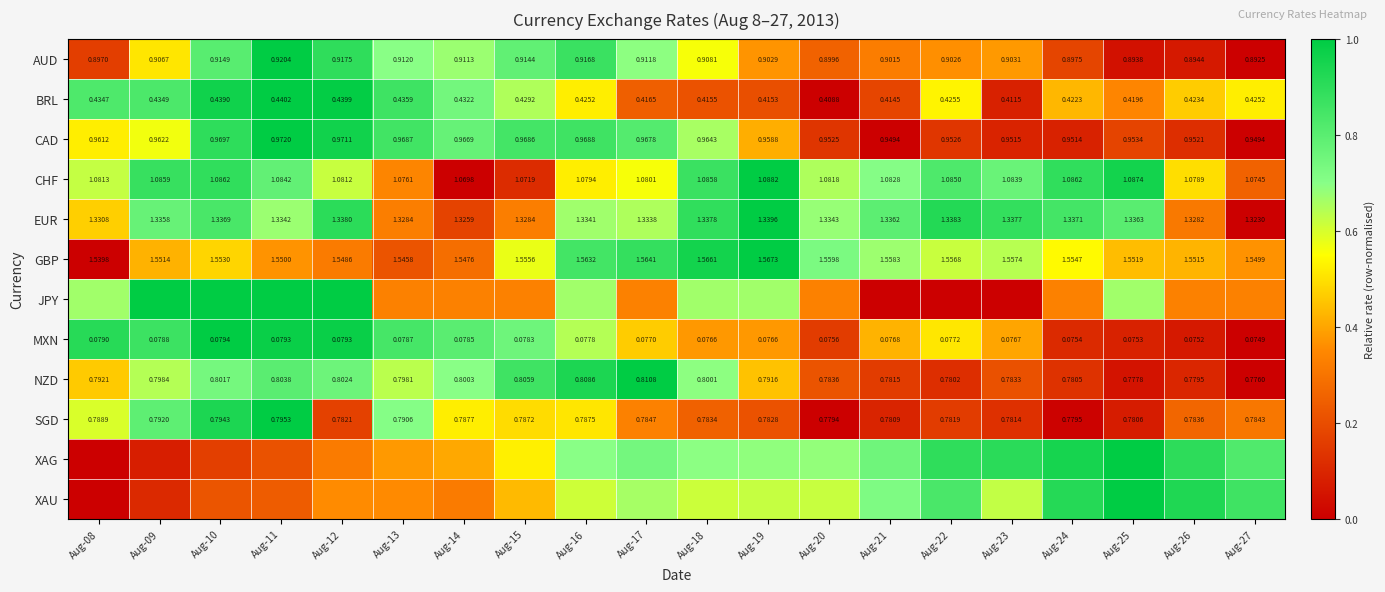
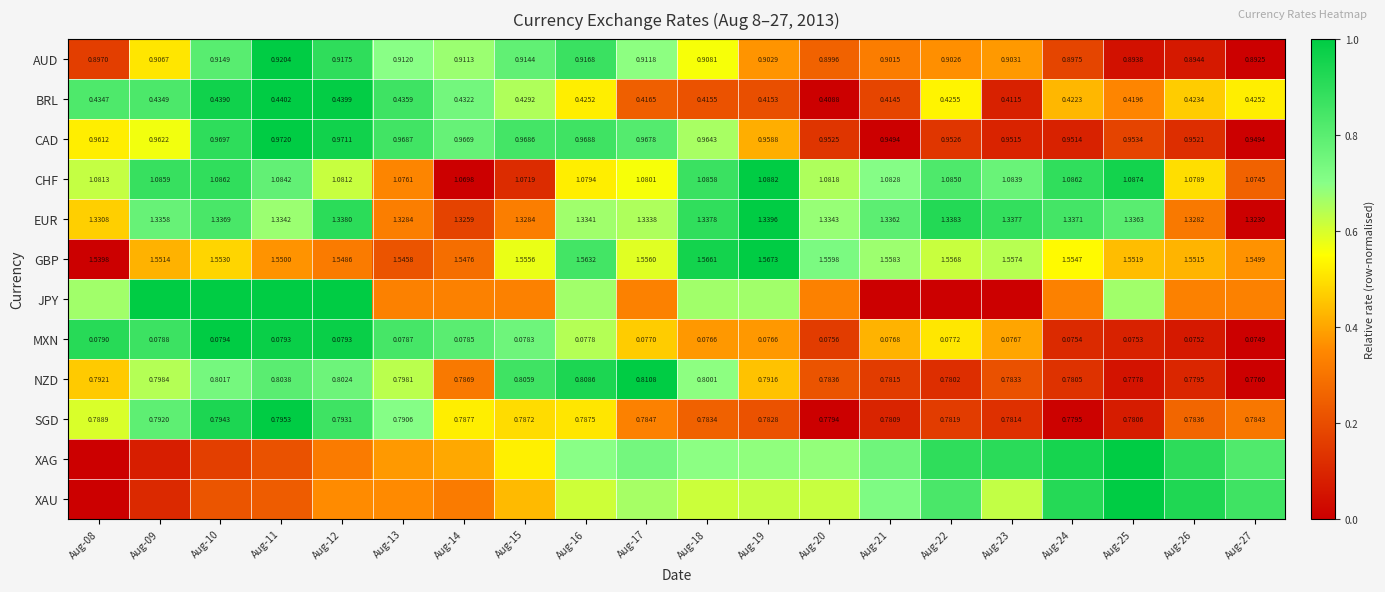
  {
    "AUD": {
      "Aug-08": 0.8970,
      "Aug-09": 0.9067,
      "Aug-10": 0.9149,
      "Aug-11": 0.9204,
      "Aug-12": 0.9175,
      "Aug-13": 0.9120,
      "Aug-14": 0.9113,
      "Aug-15": 0.9144,
      "Aug-16": 0.9168,
      "Aug-17": 0.9118,
      "Aug-18": 0.9081,
      "Aug-19": 0.9029,
      "Aug-20": 0.8996,
      "Aug-21": 0.9015,
      "Aug-22": 0.9026,
      "Aug-23": 0.9031,
      "Aug-24": 0.8975,
      "Aug-25": 0.8938,
      "Aug-26": 0.8944,
      "Aug-27": 0.8925
    },
    "BRL": {
      "Aug-08": 0.4347,
      "Aug-09": 0.4349,
      "Aug-10": 0.4390,
      "Aug-11": 0.4402,
      "Aug-12": 0.4399,
      "Aug-13": 0.4359,
      "Aug-14": 0.4322,
      "Aug-15": 0.4292,
      "Aug-16": 0.4252,
      "Aug-17": 0.4165,
      "Aug-18": 0.4155,
      "Aug-19": 0.4153,
      "Aug-20": 0.4088,
      "Aug-21": 0.4145,
      "Aug-22": 0.4255,
      "Aug-23": 0.4115,
      "Aug-24": 0.4223,
      "Aug-25": 0.4196,
      "Aug-26": 0.4234,
      "Aug-27": 0.4252
    },
    "CAD": {
      "Aug-08": 0.9612,
      "Aug-09": 0.9622,
      "Aug-10": 0.9697,
      "Aug-11": 0.9720,
      "Aug-12": 0.9711,
      "Aug-13": 0.9687,
      "Aug-14": 0.9669,
      "Aug-15": 0.9686,
      "Aug-16": 0.9688,
      "Aug-17": 0.9678,
      "Aug-18": 0.9643,
      "Aug-19": 0.9588,
      "Aug-20": 0.9525,
      "Aug-21": 0.9494,
      "Aug-22": 0.9526,
      "Aug-23": 0.9515,
      "Aug-24": 0.9514,
      "Aug-25": 0.9534,
      "Aug-26": 0.9521,
      "Aug-27": 0.9494
    },
    "CHF": {
      "Aug-08": 1.0813,
      "Aug-09": 1.0859,
      "Aug-10": 1.0862,
      "Aug-11": 1.0842,
      "Aug-12": 1.0812,
      "Aug-13": 1.0761,
      "Aug-14": 1.0698,
      "Aug-15": 1.0719,
      "Aug-16": 1.0794,
      "Aug-17": 1.0801,
      "Aug-18": 1.0858,
      "Aug-19": 1.0882,
      "Aug-20": 1.0818,
      "Aug-21": 1.0828,
      "Aug-22": 1.0850,
      "Aug-23": 1.0839,
      "Aug-24": 1.0862,
      "Aug-25": 1.0874,
      "Aug-26": 1.0789,
      "Aug-27": 1.0745
    },
    "EUR": {
      "Aug-08": 1.3308,
      "Aug-09": 1.3358,
      "Aug-10": 1.3369,
      "Aug-11": 1.3342,
      "Aug-12": 1.3380,
      "Aug-13": 1.3284,
      "Aug-14": 1.3259,
      "Aug-15": 1.3284,
      "Aug-16": 1.3341,
      "Aug-17": 1.3338,
      "Aug-18": 1.3378,
      "Aug-19": 1.3396,
      "Aug-20": 1.3343,
      "Aug-21": 1.3362,
      "Aug-22": 1.3383,
      "Aug-23": 1.3377,
      "Aug-24": 1.3371,
      "Aug-25": 1.3363,
      "Aug-26": 1.3282,
      "Aug-27": 1.3230
    },
    "GBP": {
      "Aug-08": 1.5398,
      "Aug-09": 1.5514,
      "Aug-10": 1.5530,
      "Aug-11": 1.5500,
      "Aug-12": 1.5486,
      "Aug-13": 1.5458,
      "Aug-14": 1.5476,
      "Aug-15": 1.5556,
      "Aug-16": 1.5632,
-     "Aug-17": 1.5641,
+     "Aug-17": 1.5560,
      "Aug-18": 1.5661,
      "Aug-19": 1.5673,
      "Aug-20": 1.5598,
      "Aug-21": 1.5583,
      "Aug-22": 1.5568,
      "Aug-23": 1.5574,
      "Aug-24": 1.5547,
      "Aug-25": 1.5519,
      "Aug-26": 1.5515,
      "Aug-27": 1.5499
    },
    "MXN": {
      "Aug-08": 0.0790,
      "Aug-09": 0.0788,
      "Aug-10": 0.0794,
      "Aug-11": 0.0793,
      "Aug-12": 0.0793,
      "Aug-13": 0.0787,
      "Aug-14": 0.0785,
      "Aug-15": 0.0783,
      "Aug-16": 0.0778,
      "Aug-17": 0.0770,
      "Aug-18": 0.0766,
      "Aug-19": 0.0766,
      "Aug-20": 0.0756,
      "Aug-21": 0.0768,
      "Aug-22": 0.0772,
      "Aug-23": 0.0767,
      "Aug-24": 0.0754,
      "Aug-25": 0.0753,
      "Aug-26": 0.0752,
      "Aug-27": 0.0749
    },
    "NZD": {
      "Aug-08": 0.7921,
      "Aug-09": 0.7984,
      "Aug-10": 0.8017,
      "Aug-11": 0.8038,
      "Aug-12": 0.8024,
      "Aug-13": 0.7981,
-     "Aug-14": 0.8003,
+     "Aug-14": 0.7869,
      "Aug-15": 0.8059,
      "Aug-16": 0.8086,
      "Aug-17": 0.8108,
      "Aug-18": 0.8001,
      "Aug-19": 0.7916,
      "Aug-20": 0.7836,
      "Aug-21": 0.7815,
      "Aug-22": 0.7802,
      "Aug-23": 0.7833,
      "Aug-24": 0.7805,
      "Aug-25": 0.7778,
      "Aug-26": 0.7795,
      "Aug-27": 0.7760
    },
    "SGD": {
      "Aug-08": 0.7889,
      "Aug-09": 0.7920,
      "Aug-10": 0.7943,
      "Aug-11": 0.7953,
-     "Aug-12": 0.7821,
+     "Aug-12": 0.7931,
      "Aug-13": 0.7906,
      "Aug-14": 0.7877,
      "Aug-15": 0.7872,
      "Aug-16": 0.7875,
      "Aug-17": 0.7847,
      "Aug-18": 0.7834,
      "Aug-19": 0.7828,
      "Aug-20": 0.7794,
      "Aug-21": 0.7809,
      "Aug-22": 0.7819,
      "Aug-23": 0.7814,
      "Aug-24": 0.7795,
      "Aug-25": 0.7806,
      "Aug-26": 0.7836,
      "Aug-27": 0.7843
    }
  }
